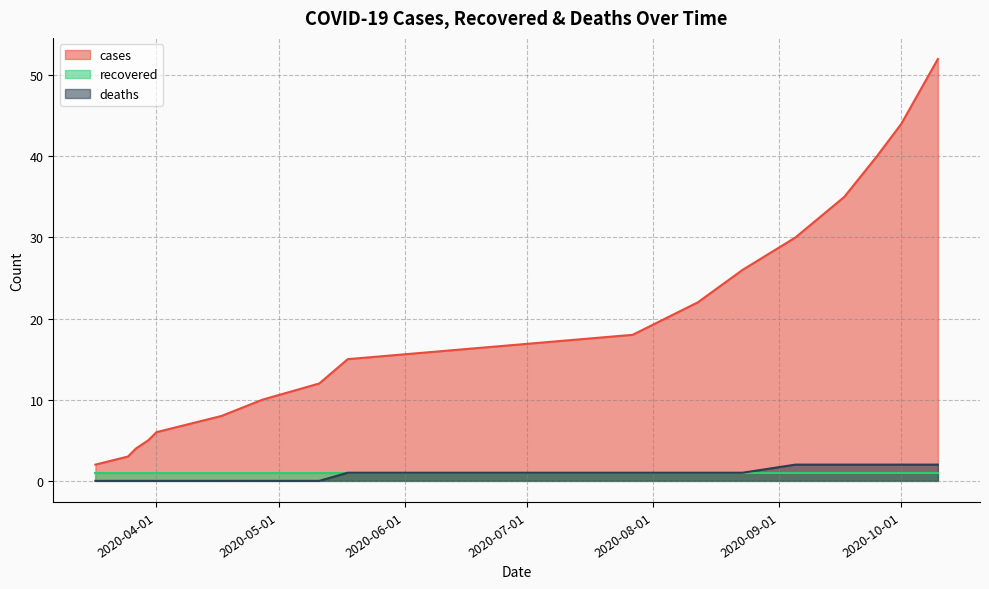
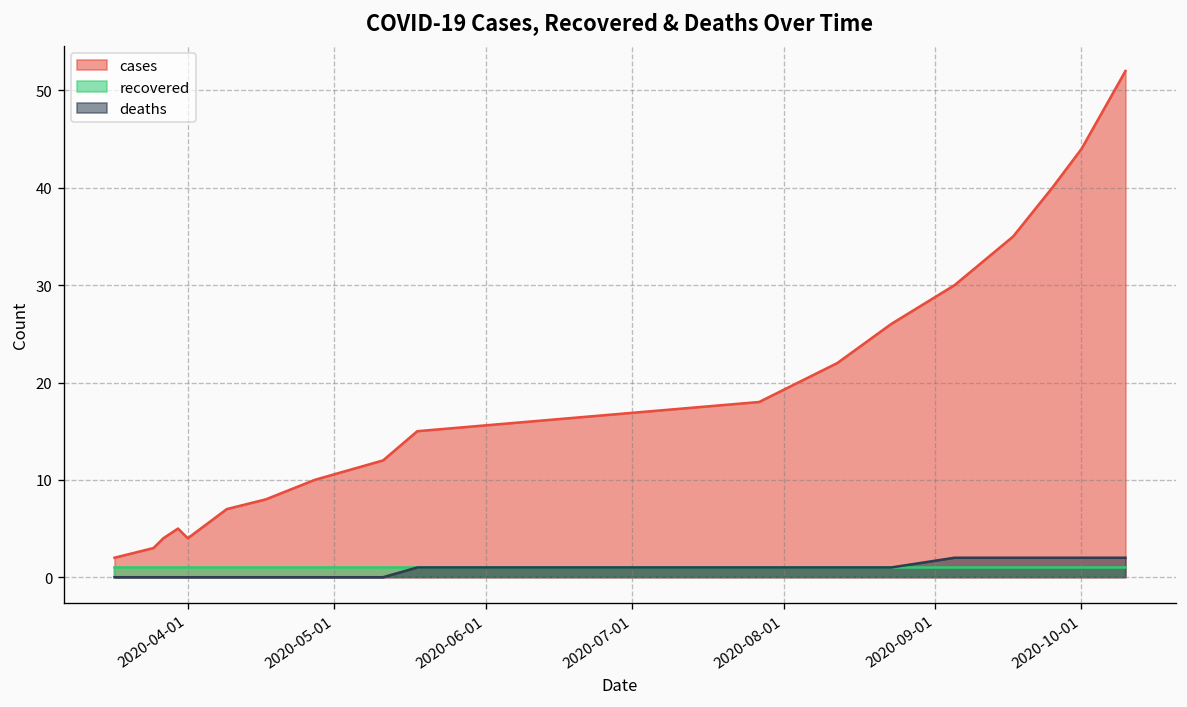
  {
    "cases": {
-     "2020-04-01": 6,
+     "2020-04-01": 4,
      "2020-10-01": 44
    },
    "recovered": {
      "2020-04-01": 1,
      "2020-10-01": 1
    },
    "deaths": {
      "2020-04-01": 0,
      "2020-10-01": 2
    }
  }
